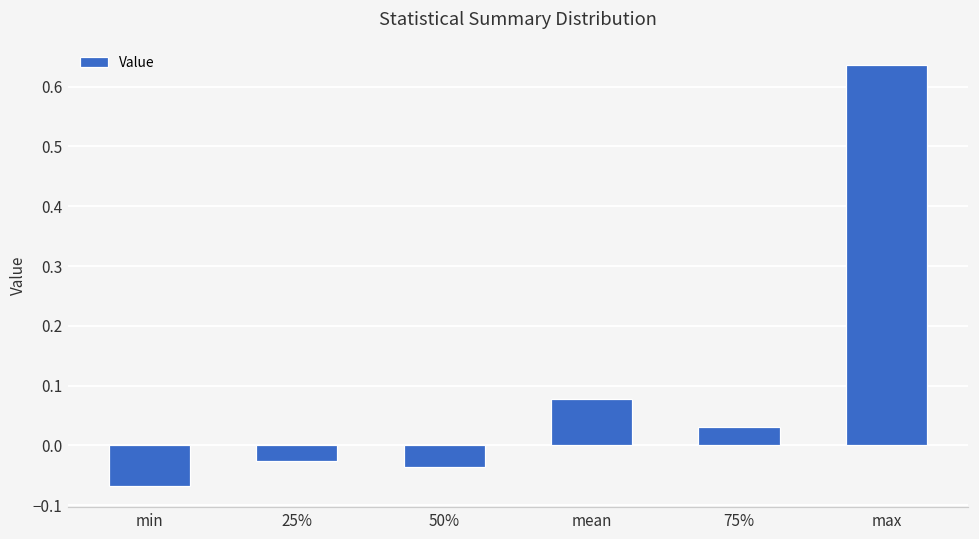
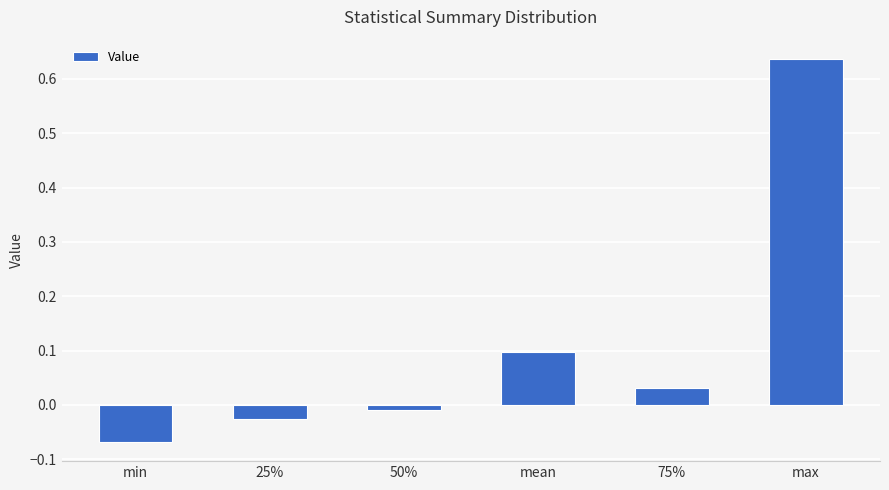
  {
    "min": -0.07,
    "25%": -0.03,
-   "50%": -0.04,
-   "mean": 0.08,
+   "50%": -0.01,
+   "mean": 0.10,
    "75%": 0.03,
    "max": 0.64
  }
